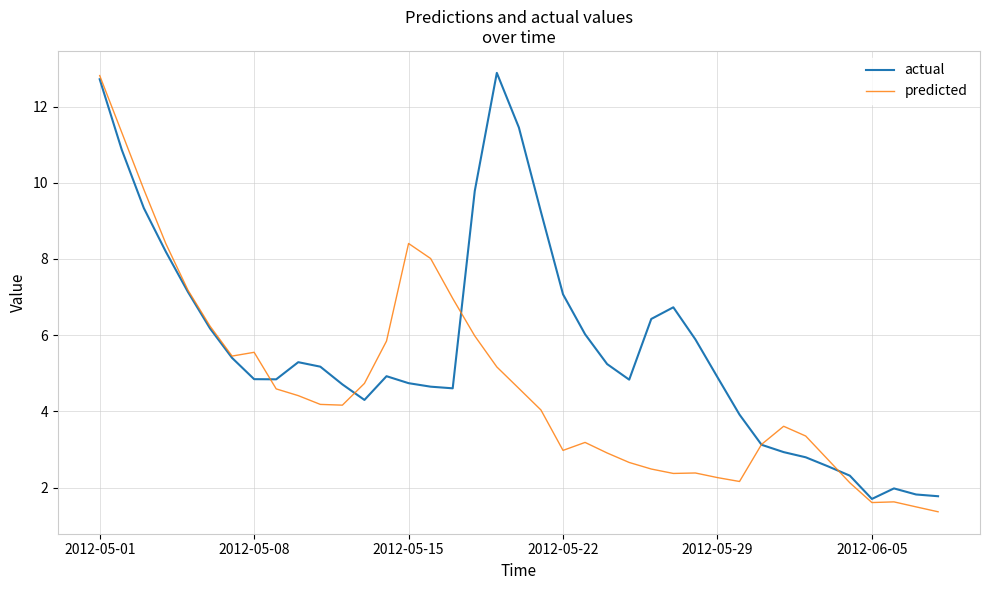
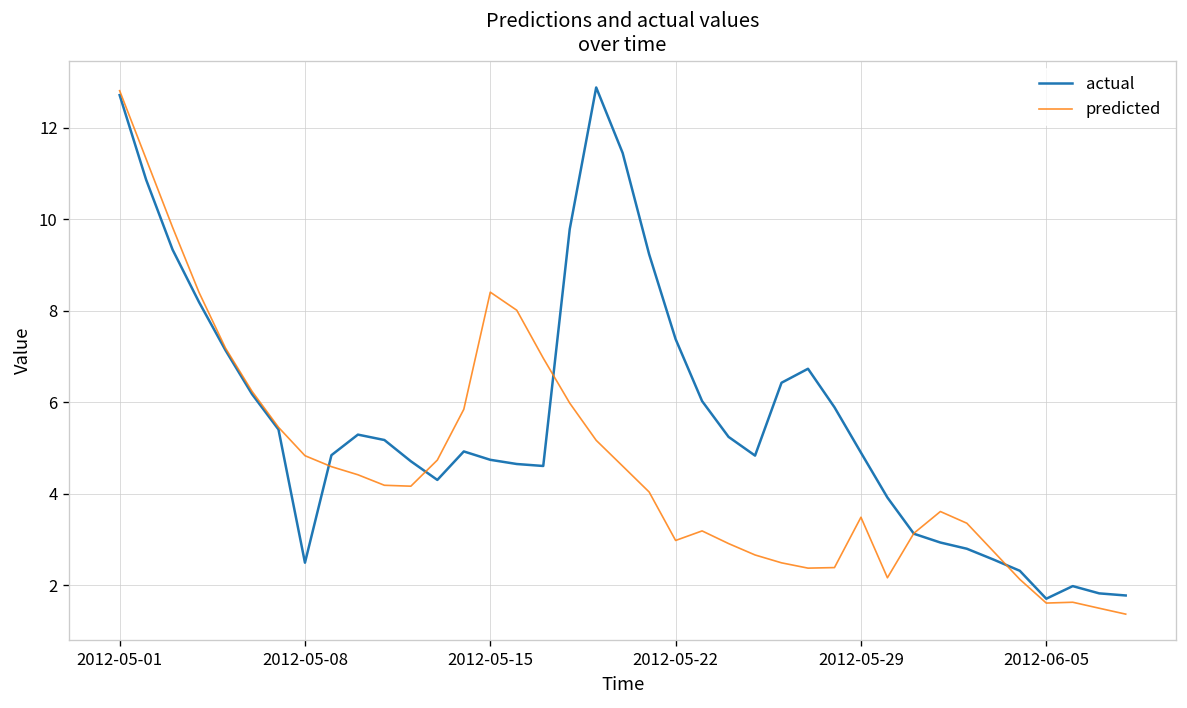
  {
    "actual": {
      "2012-05-01": 12.7,
-     "2012-05-08": 4.8,
+     "2012-05-08": 2.5,
      "2012-05-15": 4.7,
-     "2012-05-22": 7.1,
+     "2012-05-22": 7.4,
      "2012-05-29": 4.9,
      "2012-06-05": 1.7
    },
    "predicted": {
      "2012-05-01": 12.8,
-     "2012-05-08": 5.6,
+     "2012-05-08": 4.8,
      "2012-05-15": 8.4,
      "2012-05-22": 3.0,
-     "2012-05-29": 2.3,
+     "2012-05-29": 3.5,
      "2012-06-05": 1.6
    }
  }
